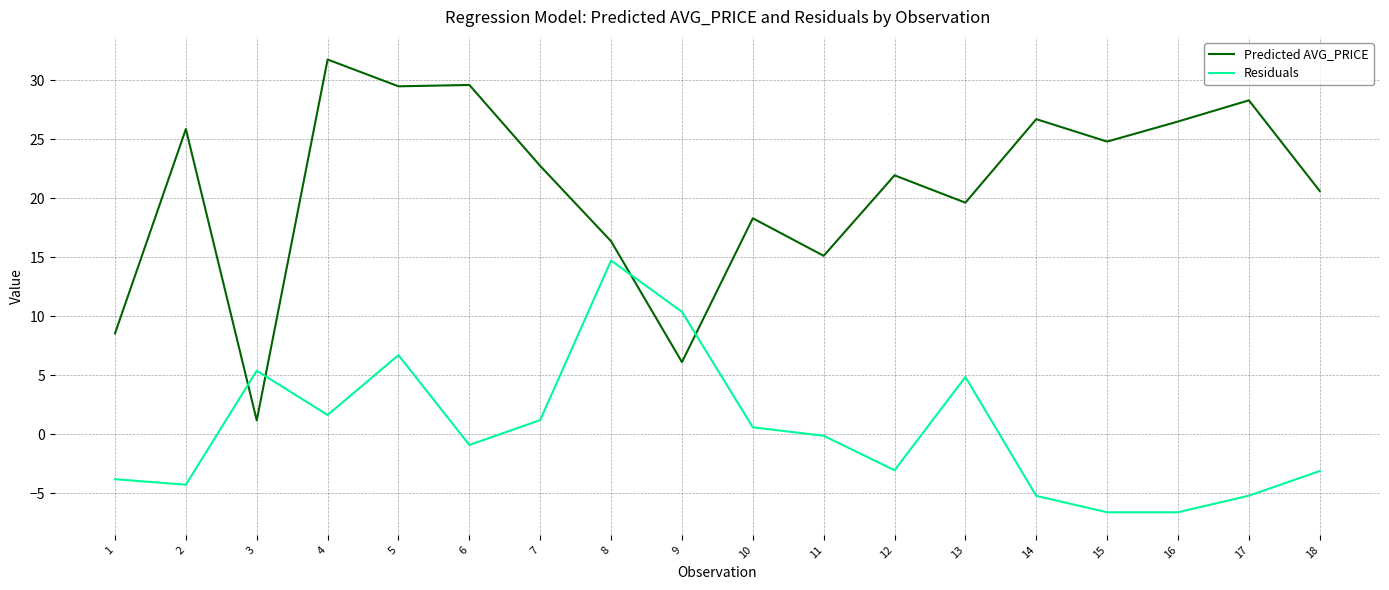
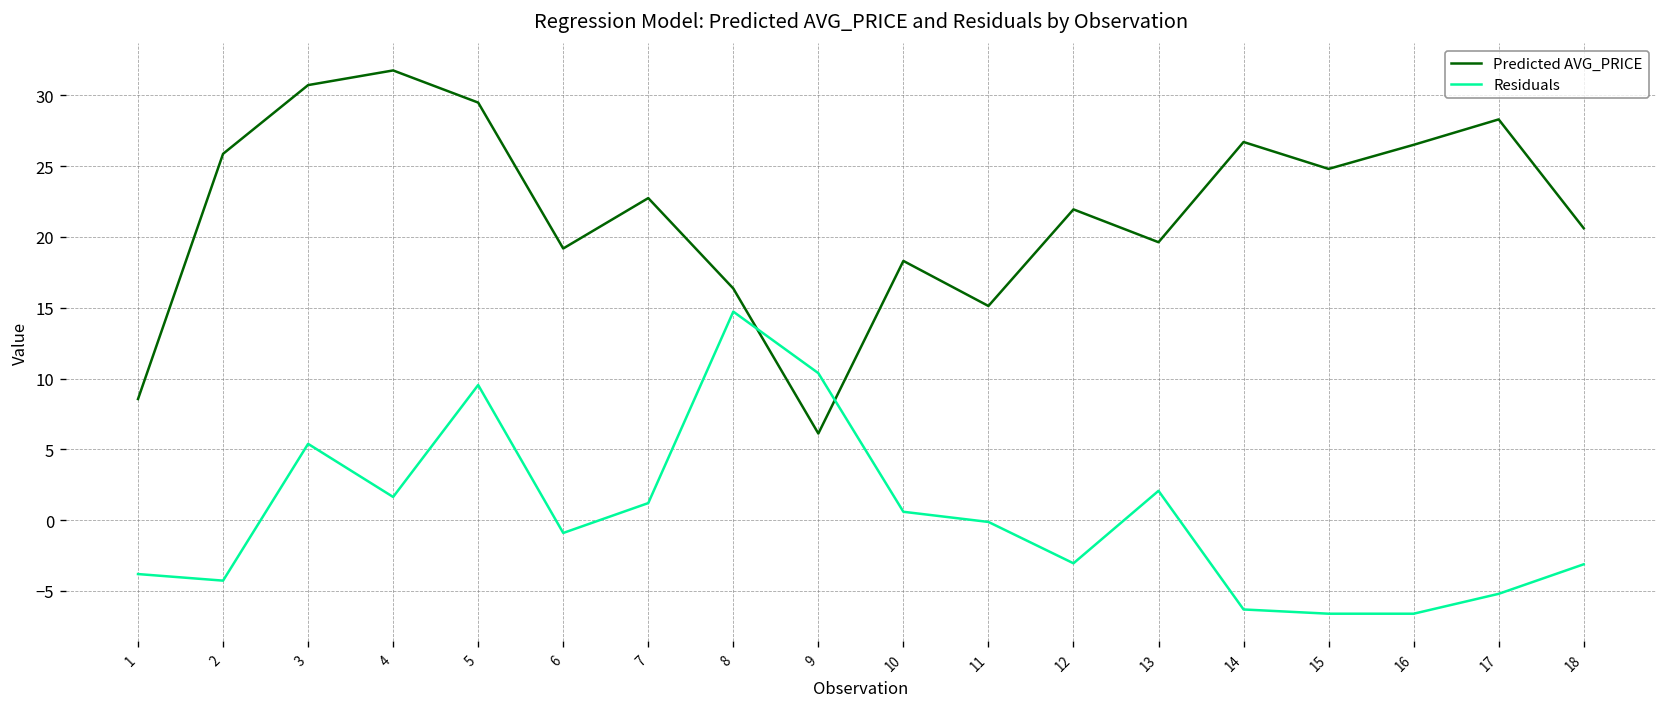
  {
    "Predicted AVG_PRICE": {
      "1": 8.6,
      "2": 25.9,
-     "3": 1.2,
+     "3": 30.7,
      "4": 31.8,
      "5": 29.5,
-     "6": 29.6,
+     "6": 19.2,
      "7": 22.7,
      "8": 16.4,
      "9": 6.1,
      "10": 18.3,
      "11": 15.1,
      "12": 21.9,
      "13": 19.6,
      "14": 26.7,
      "15": 24.8,
      "16": 26.5,
      "17": 28.3,
      "18": 20.6
    },
    "Residuals": {
      "1": -3.8,
      "2": -4.3,
      "3": 5.4,
      "4": 1.6,
-     "5": 6.7,
+     "5": 9.5,
      "6": -0.9,
      "7": 1.2,
      "8": 14.7,
      "9": 10.4,
      "10": 0.6,
      "11": -0.1,
      "12": -3.0,
-     "13": 4.9,
-     "14": -5.2,
+     "13": 2.1,
+     "14": -6.3,
      "15": -6.6,
      "16": -6.6,
      "17": -5.2,
      "18": -3.1
    }
  }
